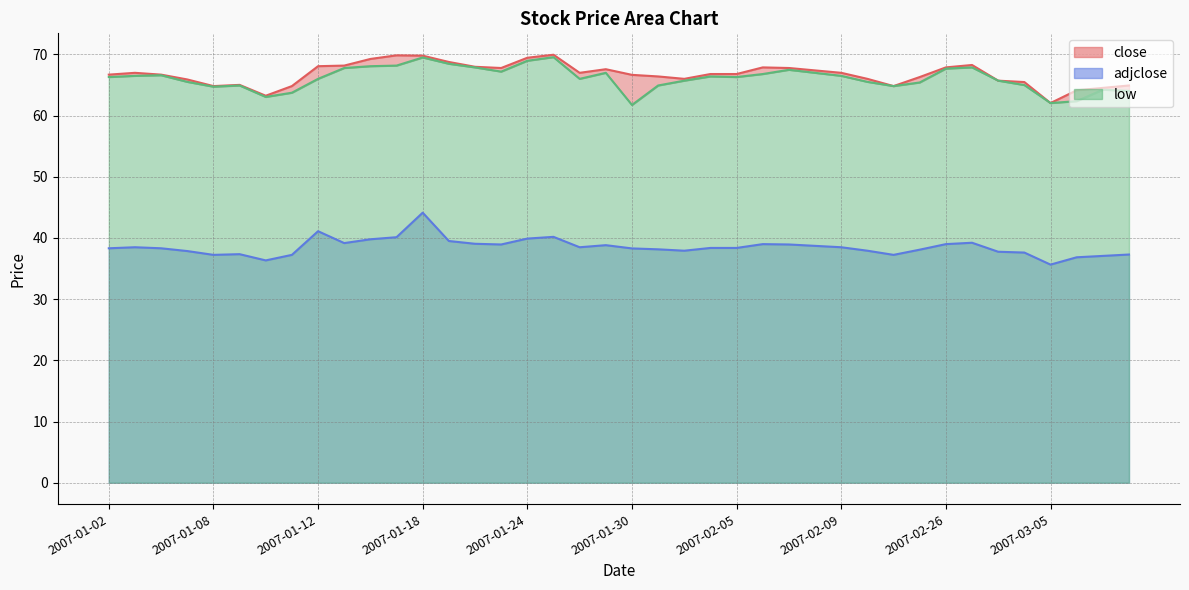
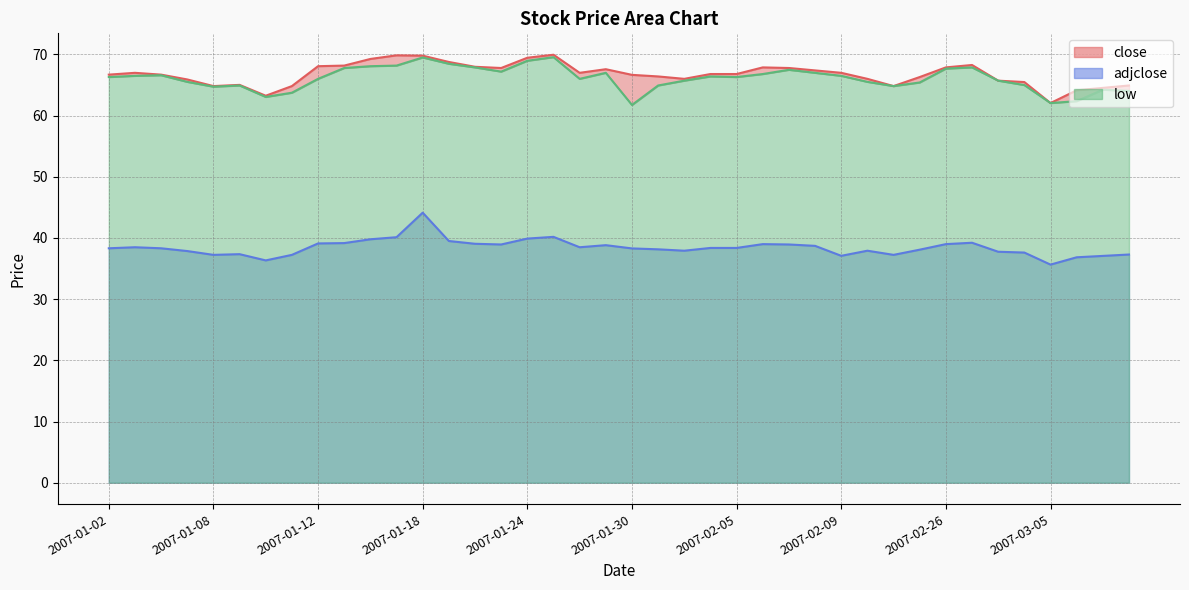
  {
    "close": {
      "2007-01-12": 68,
      "2007-01-24": 69,
      "2007-01-30": 67,
      "2007-02-05": 67,
      "2007-02-09": 67
    },
    "adjclose": {
      "2007-01-02": 38,
      "2007-01-08": 37,
-     "2007-01-12": 41,
+     "2007-01-12": 39,
      "2007-01-18": 44,
      "2007-01-24": 40,
      "2007-01-30": 38,
      "2007-02-05": 38,
-     "2007-02-09": 38,
+     "2007-02-09": 37,
      "2007-02-26": 39,
      "2007-03-05": 36
    },
    "low": {
      "2007-01-12": 66,
      "2007-01-24": 69,
      "2007-01-30": 62,
      "2007-02-05": 66,
      "2007-02-09": 66
    }
  }
